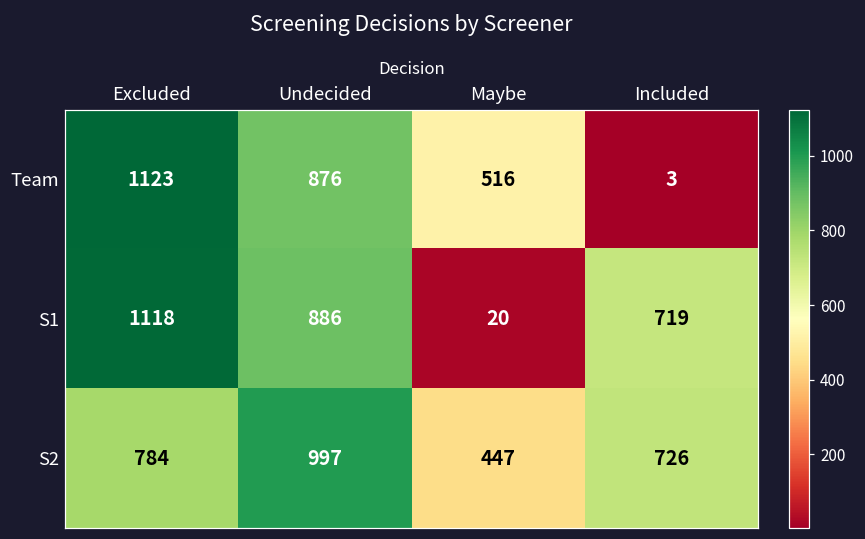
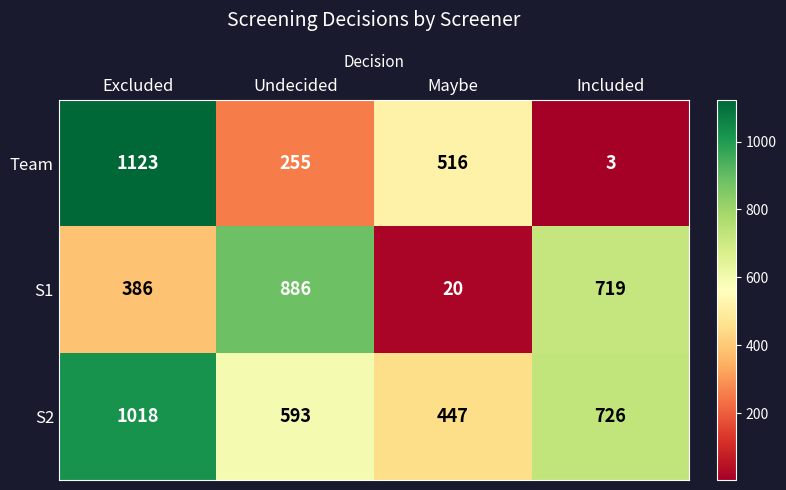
  {
    "Team": {
      "Excluded": 1123,
-     "Undecided": 876,
+     "Undecided": 255,
      "Maybe": 516,
      "Included": 3
    },
    "S1": {
-     "Excluded": 1118,
+     "Excluded": 386,
      "Undecided": 886,
      "Maybe": 20,
      "Included": 719
    },
    "S2": {
-     "Excluded": 784,
-     "Undecided": 997,
+     "Excluded": 1018,
+     "Undecided": 593,
      "Maybe": 447,
      "Included": 726
    }
  }
